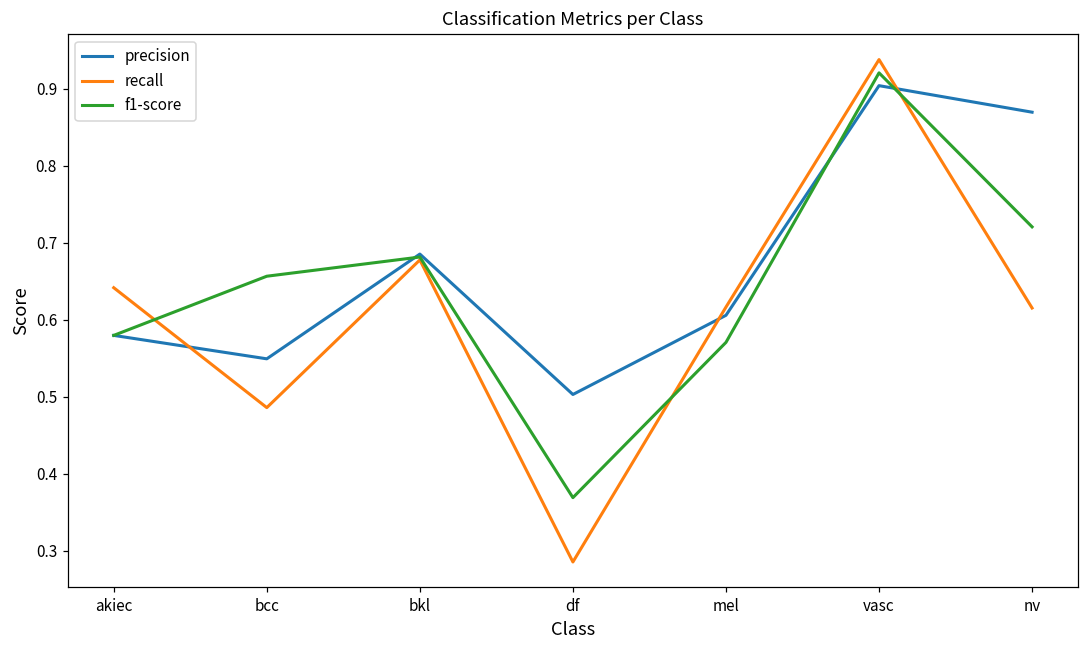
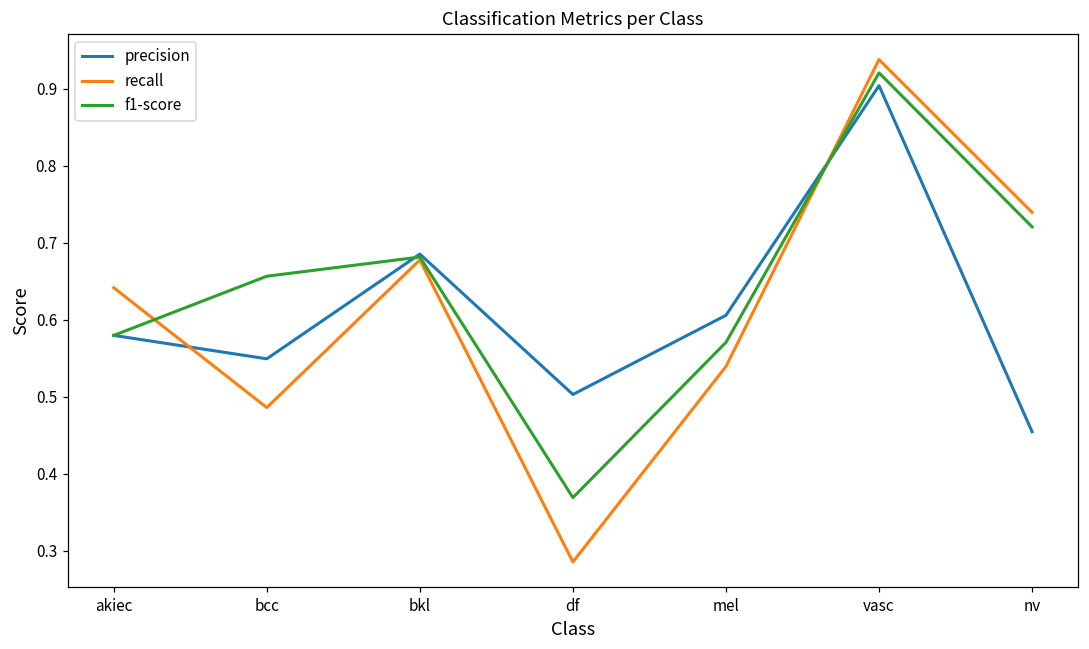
  {
    "precision": {
      "bcc": 0.55,
      "bkl": 0.69,
      "df": 0.50,
      "mel": 0.61,
      "vasc": 0.90,
-     "nv": 0.87
+     "nv": 0.45
    },
    "recall": {
      "akiec": 0.64,
      "bcc": 0.49,
      "bkl": 0.68,
      "df": 0.29,
-     "mel": 0.62,
+     "mel": 0.54,
      "vasc": 0.94,
-     "nv": 0.62
+     "nv": 0.74
    },
    "f1-score": {
      "bcc": 0.66,
      "bkl": 0.68,
      "df": 0.37,
      "mel": 0.57,
      "vasc": 0.92,
      "nv": 0.72
    }
  }
